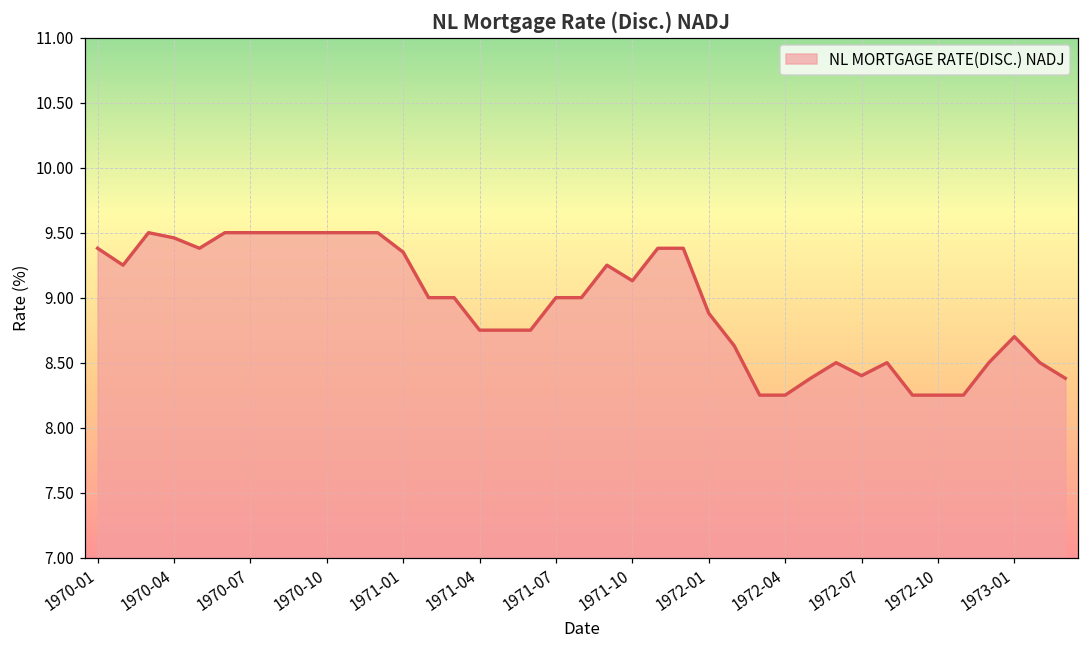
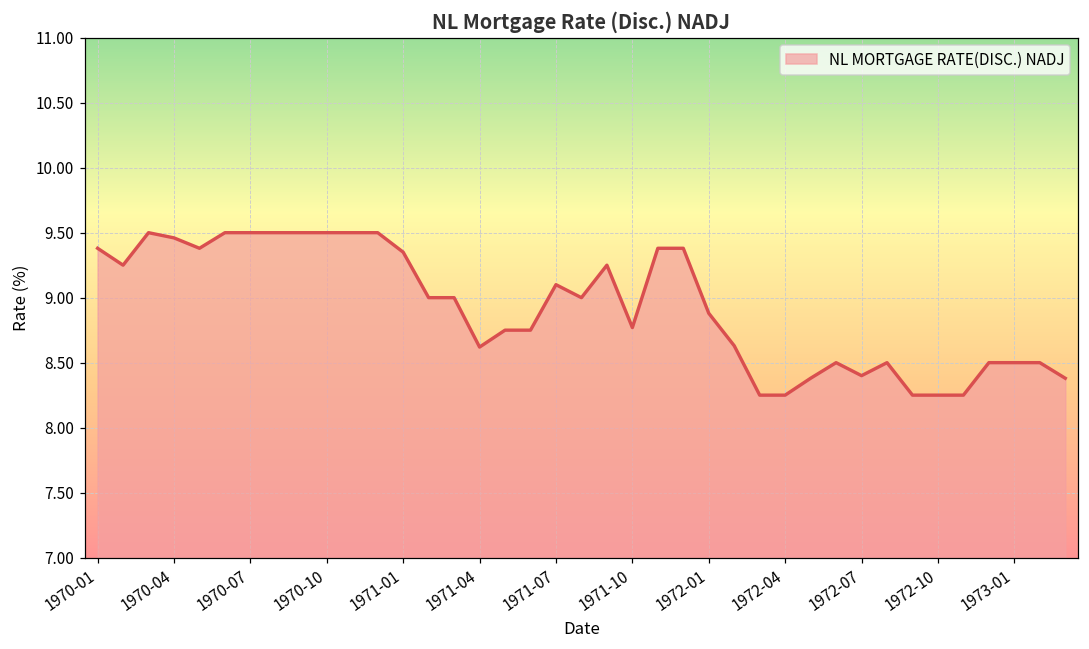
  {
    "1970-01": 9.38,
    "1970-04": 9.46,
    "1970-07": 9.50,
    "1970-10": 9.50,
    "1971-01": 9.35,
-   "1971-04": 8.75,
-   "1971-07": 9.0,
-   "1971-10": 9.13,
+   "1971-04": 8.62,
+   "1971-07": 9.1,
+   "1971-10": 8.77,
    "1972-01": 8.88,
    "1972-04": 8.25,
    "1972-07": 8.40,
    "1972-10": 8.25,
-   "1973-01": 8.7
+   "1973-01": 8.5
  }
